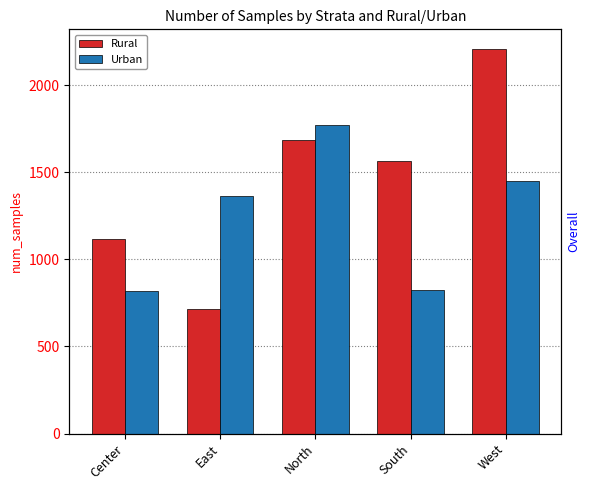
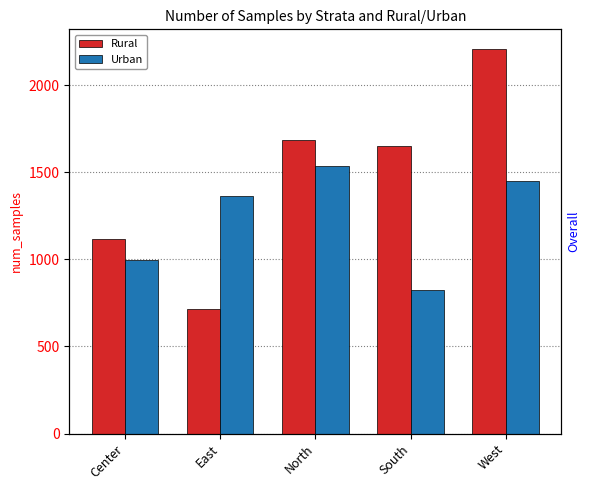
  {
    "Rural": {
      "Center": 1120,
      "East": 720,
      "North": 1690,
-     "South": 1570,
+     "South": 1650,
      "West": 2210
    },
    "Urban": {
-     "Center": 820,
+     "Center": 1000,
      "East": 1360,
-     "North": 1770,
+     "North": 1540,
      "South": 820,
      "West": 1450
    }
  }
